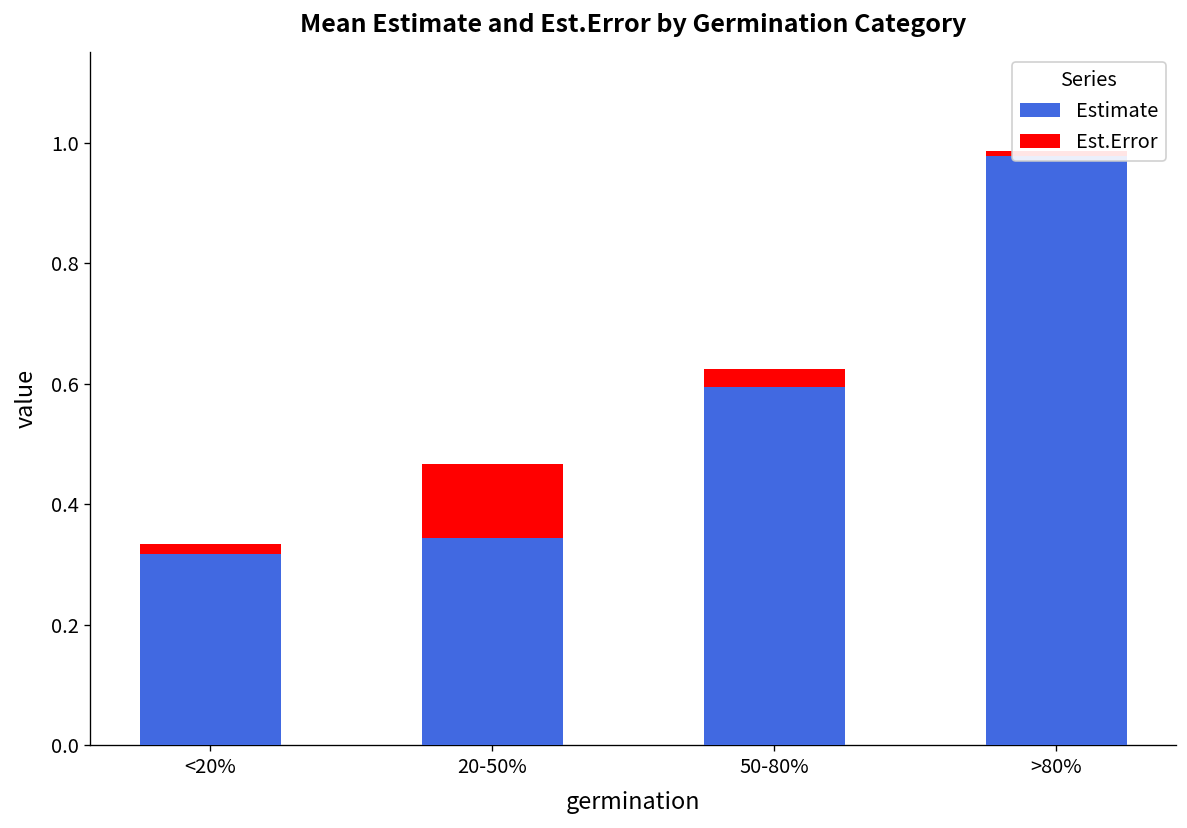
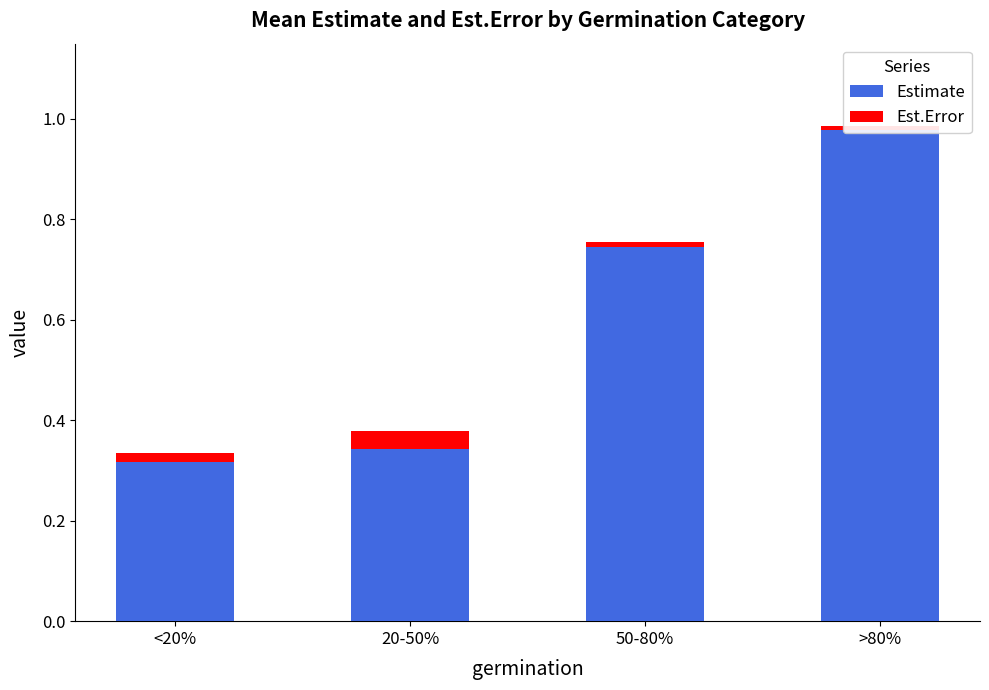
  {
    "Estimate": {
      "<20%": 0.32,
      "20-50%": 0.34,
-     "50-80%": 0.60
+     "50-80%": 0.74
    },
    "Est.Error": {
      "<20%": 0.02,
-     "20-50%": 0.12,
-     "50-80%": 0.03
+     "20-50%": 0.03,
+     "50-80%": 0.01
    }
  }
